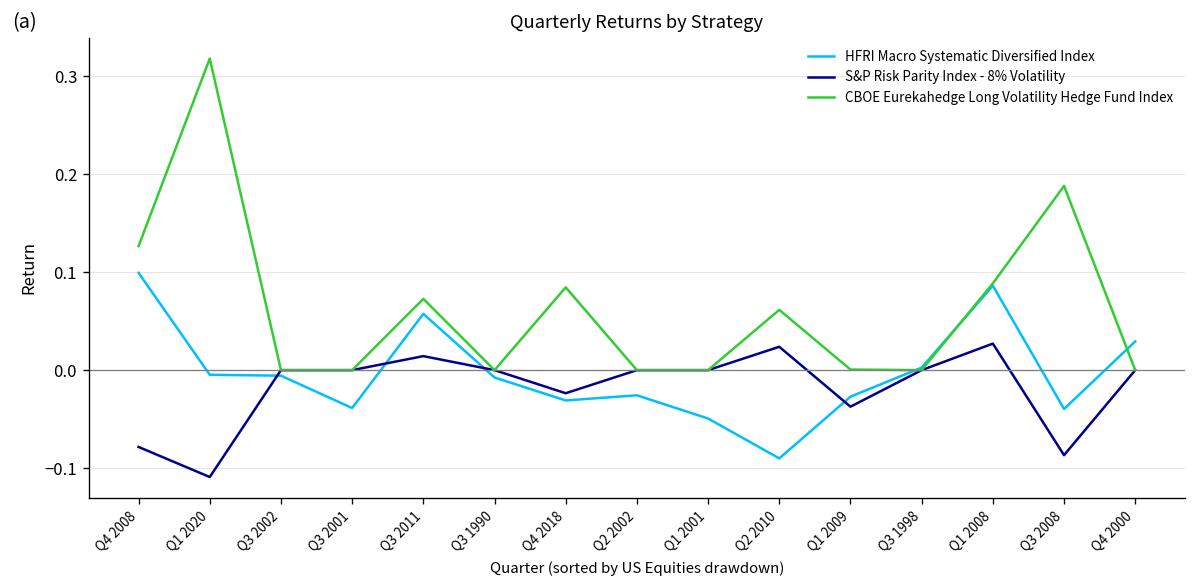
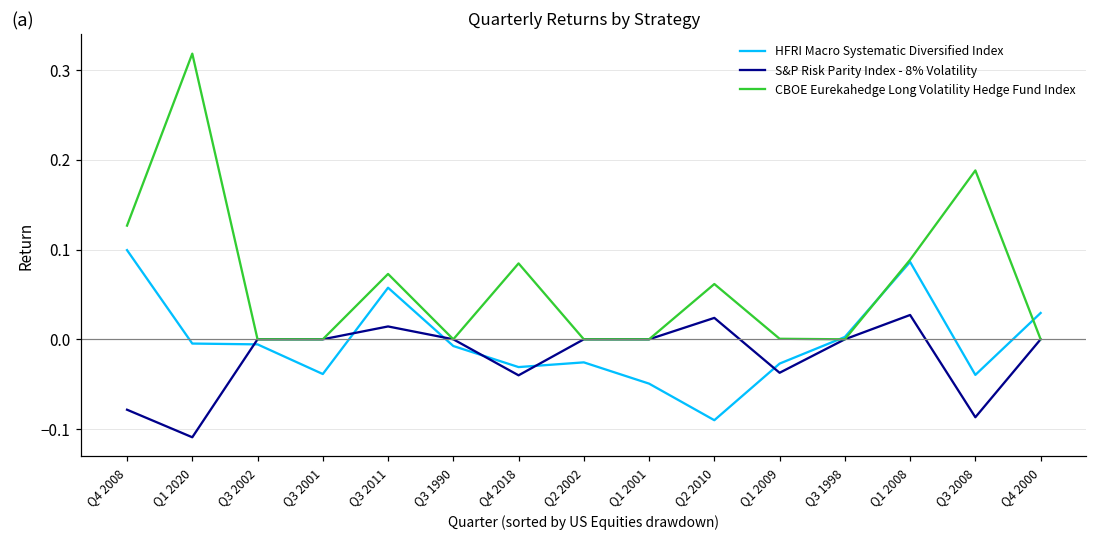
  {
    "HFRI Macro Systematic Diversified Index": {
      "Q4 2008": 0.10,
      "Q1 2020": 0.00,
      "Q3 2002": -0.01,
      "Q3 2001": -0.04,
      "Q3 2011": 0.06,
      "Q3 1990": -0.01,
      "Q4 2018": -0.03,
      "Q2 2002": -0.03,
      "Q1 2001": -0.05,
      "Q2 2010": -0.09,
      "Q1 2009": -0.03,
      "Q3 2008": -0.04,
      "Q4 2000": 0.03
    },
    "S&P Risk Parity Index - 8% Volatility": {
      "Q4 2008": -0.08,
      "Q1 2020": -0.11,
      "Q3 2011": 0.01,
-     "Q4 2018": -0.02,
+     "Q4 2018": -0.04,
      "Q2 2010": 0.02,
      "Q1 2009": -0.04,
      "Q1 2008": 0.03,
      "Q3 2008": -0.09
    },
    "CBOE Eurekahedge Long Volatility Hedge Fund Index": {
      "Q4 2008": 0.13,
      "Q1 2020": 0.32,
      "Q3 2011": 0.07,
      "Q4 2018": 0.08,
      "Q2 2010": 0.06,
      "Q1 2009": 0.00,
      "Q3 2008": 0.19
    }
  }
